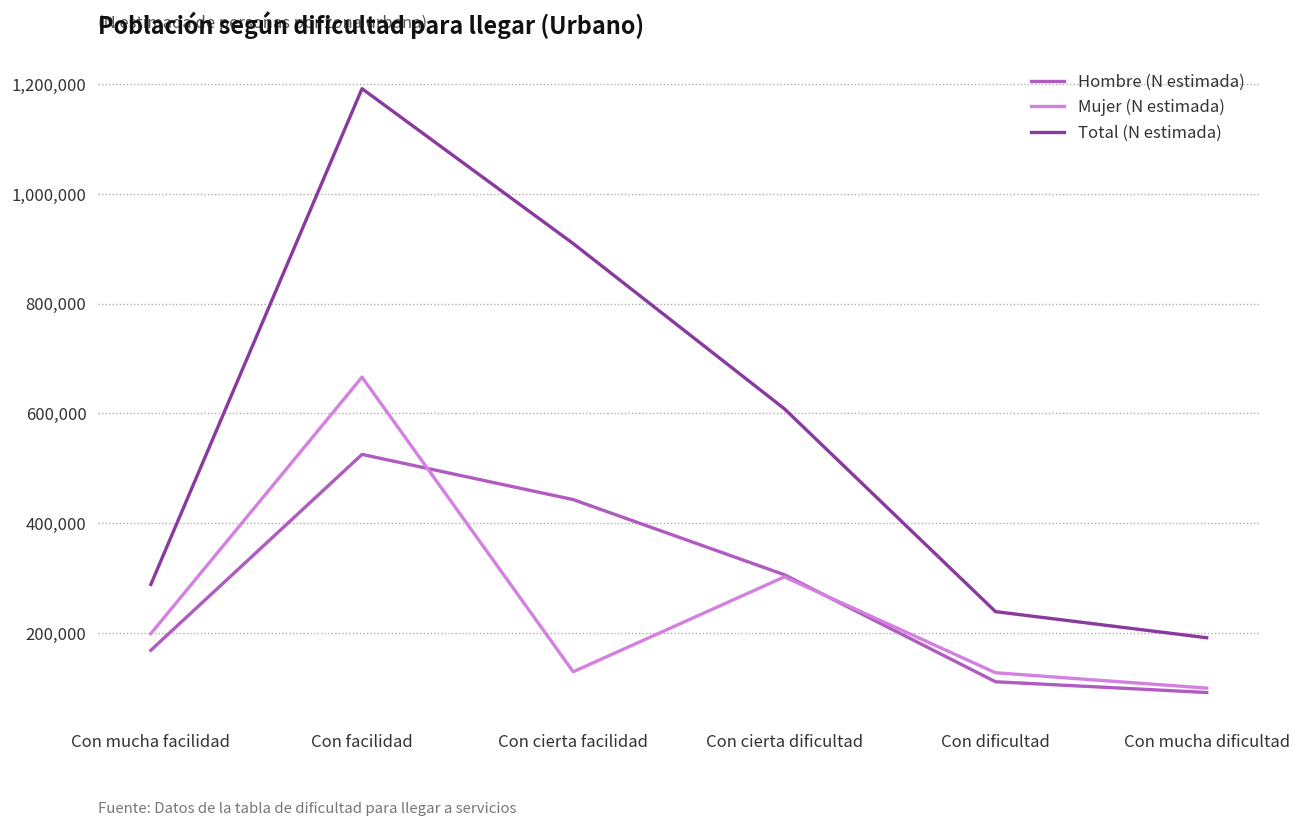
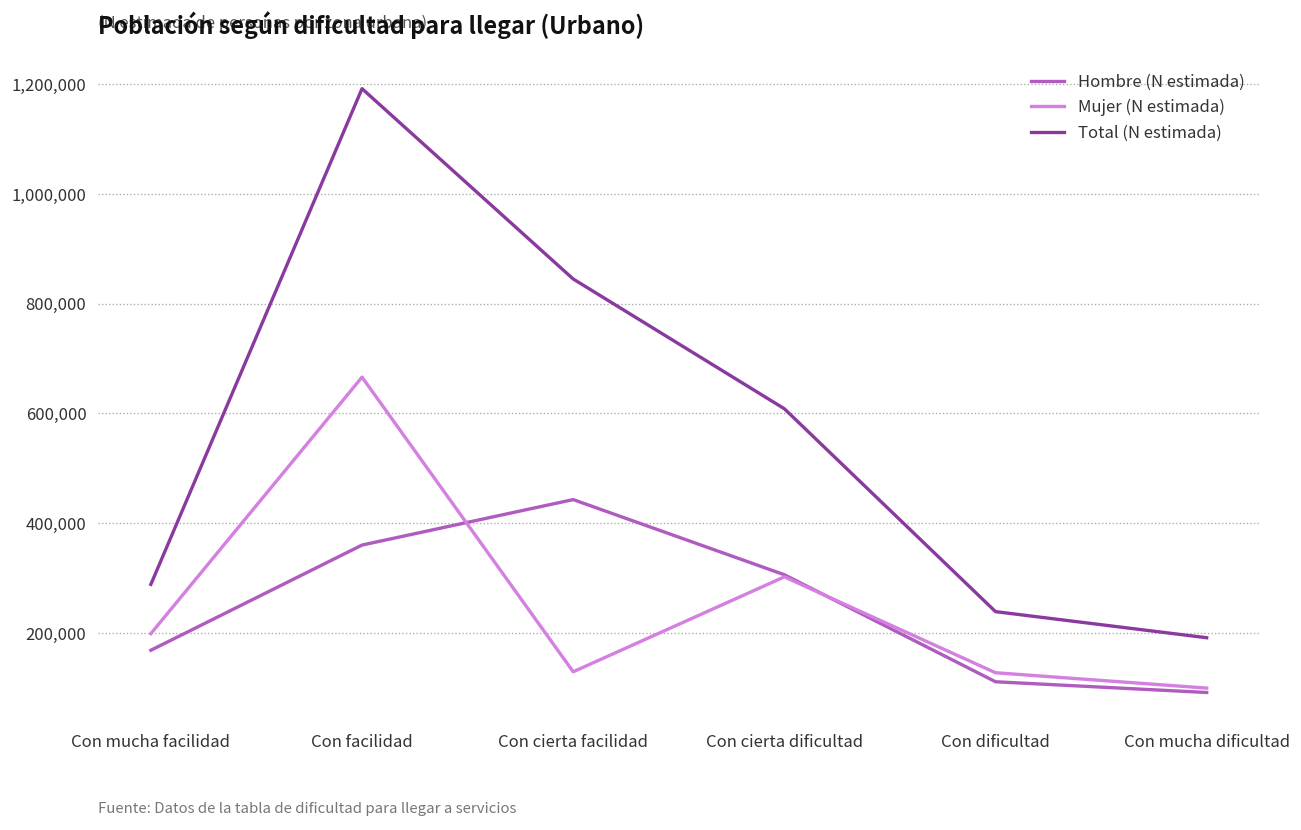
  {
    "Hombre (N estimada)": {
      "Con mucha facilidad": "170,000",
-     "Con facilidad": "530,000",
+     "Con facilidad": "360,000",
      "Con cierta facilidad": "440,000",
      "Con dificultad": "110,000",
      "Con mucha dificultad": "90,000"
    },
    "Mujer (N estimada)": {
      "Con mucha facilidad": "200,000",
      "Con facilidad": "670,000",
      "Con cierta facilidad": "130,000",
      "Con dificultad": "130,000",
      "Con mucha dificultad": "100,000"
    },
    "Total (N estimada)": {
      "Con mucha facilidad": "290,000",
      "Con facilidad": "1,190,000",
-     "Con cierta facilidad": "910,000",
+     "Con cierta facilidad": "840,000",
      "Con cierta dificultad": "610,000",
      "Con dificultad": "240,000",
      "Con mucha dificultad": "190,000"
    }
  }
